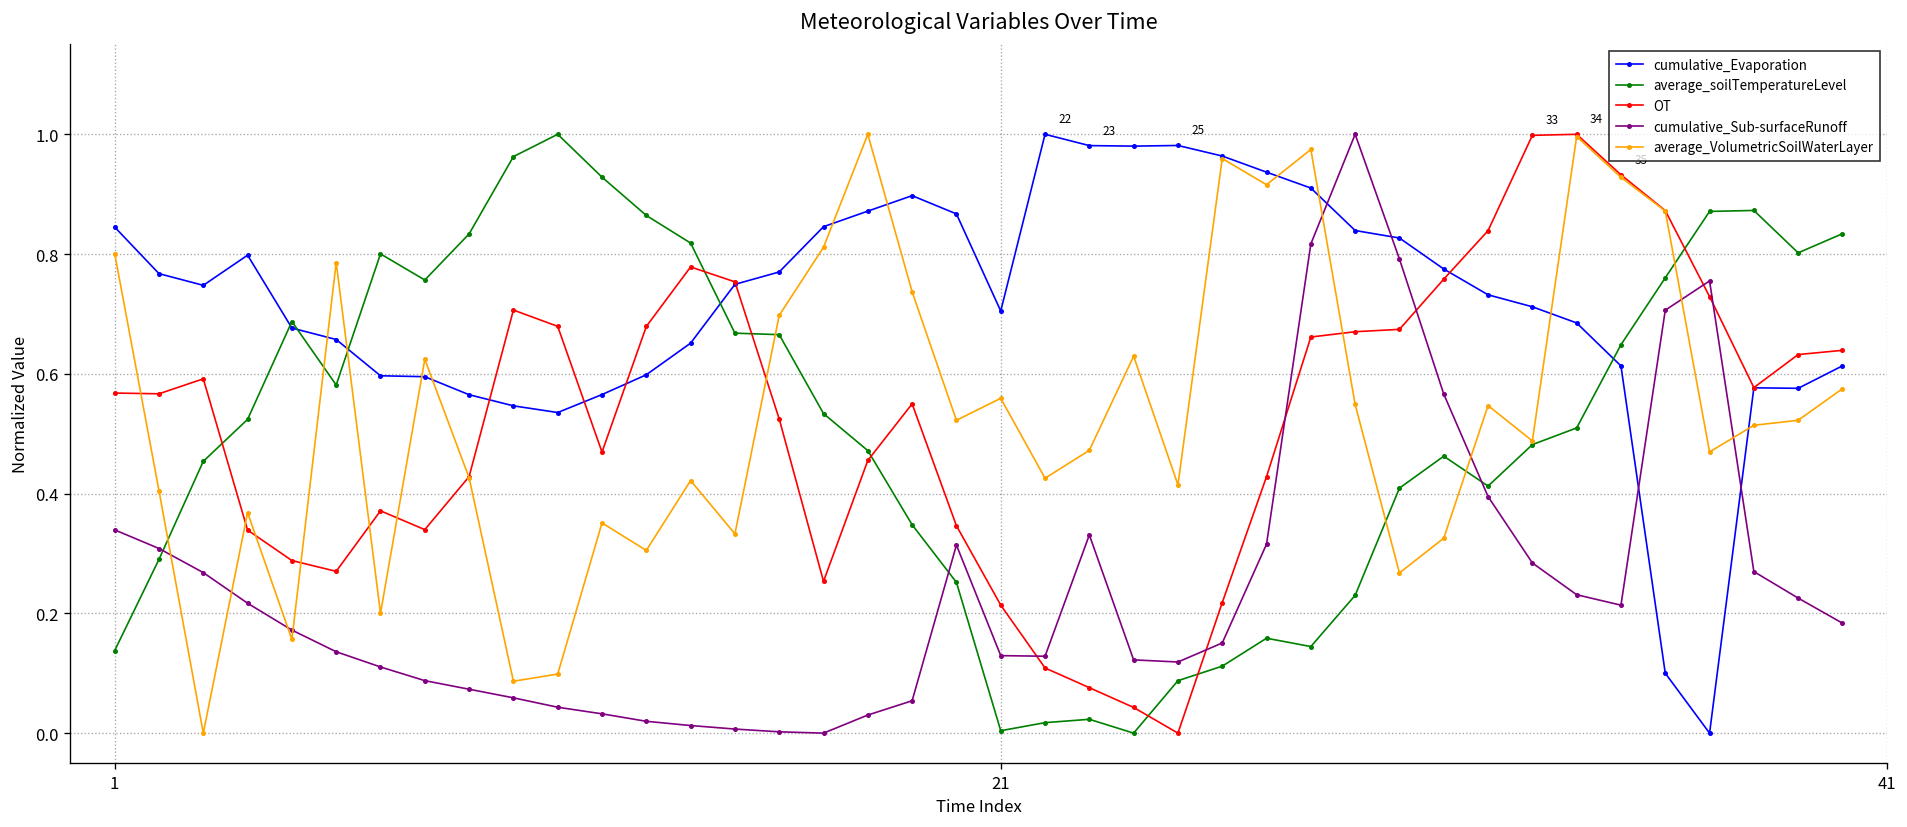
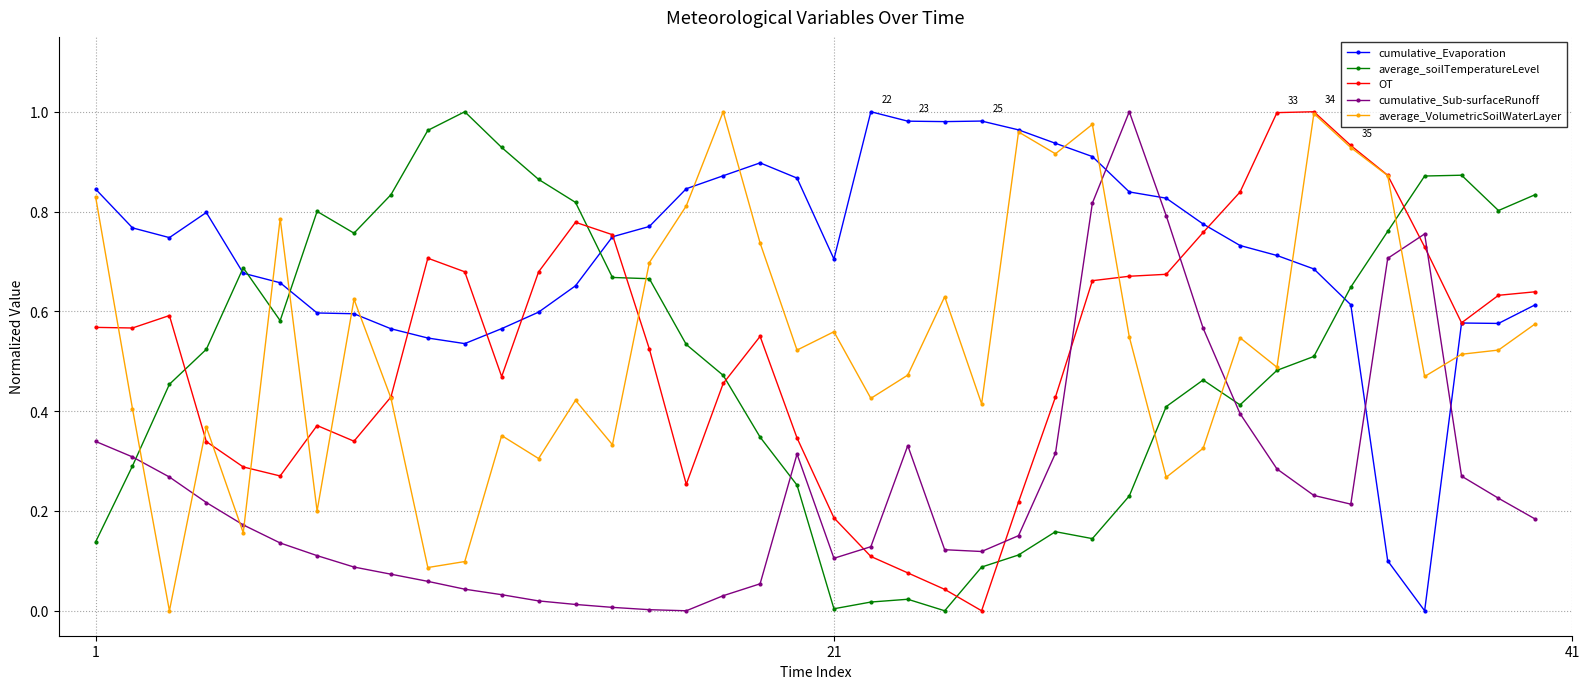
  {
    "cumulative_Evaporation": {
      "1": 0.85,
      "21": 0.70
    },
    "average_soilTemperatureLevel": {
      "1": 0.14,
      "21": 0.00
    },
    "OT": {
      "1": 0.57,
-     "21": 0.21
+     "21": 0.19
    },
    "cumulative_Sub-surfaceRunoff": {
      "1": 0.34,
-     "21": 0.13
+     "21": 0.11
    },
    "average_VolumetricSoilWaterLayer": {
-     "1": 0.80,
+     "1": 0.83,
      "21": 0.56
    }
  }
